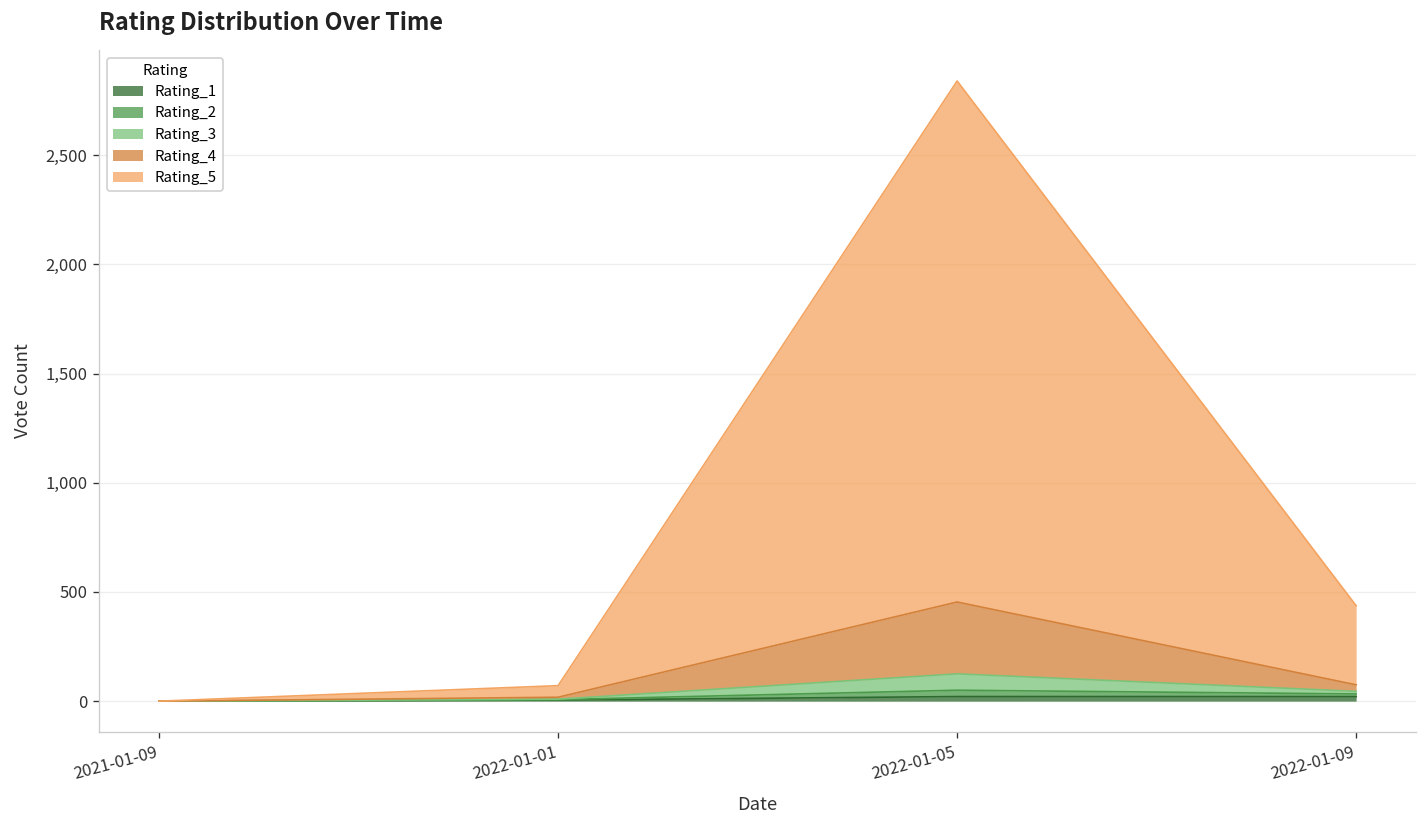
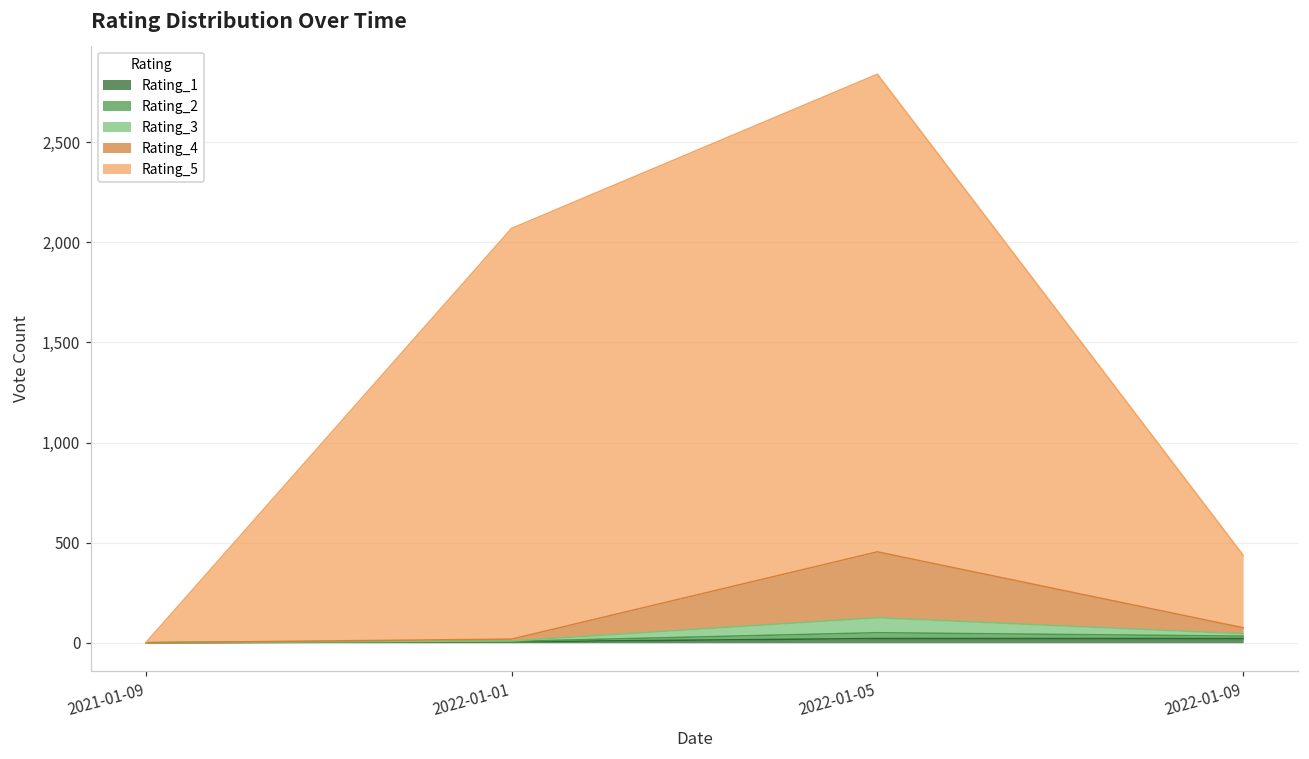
  {
    "Rating_1": {
      "2022-01-05": "20"
    },
    "Rating_2": {
      "2022-01-05": "30"
    },
    "Rating_3": {
      "2022-01-05": "80"
    },
    "Rating_4": {
      "2022-01-05": "330",
      "2022-01-09": "30"
    },
    "Rating_5": {
-     "2022-01-01": "50",
+     "2022-01-01": "2,050",
      "2022-01-05": "2,390",
      "2022-01-09": "360"
    }
  }
